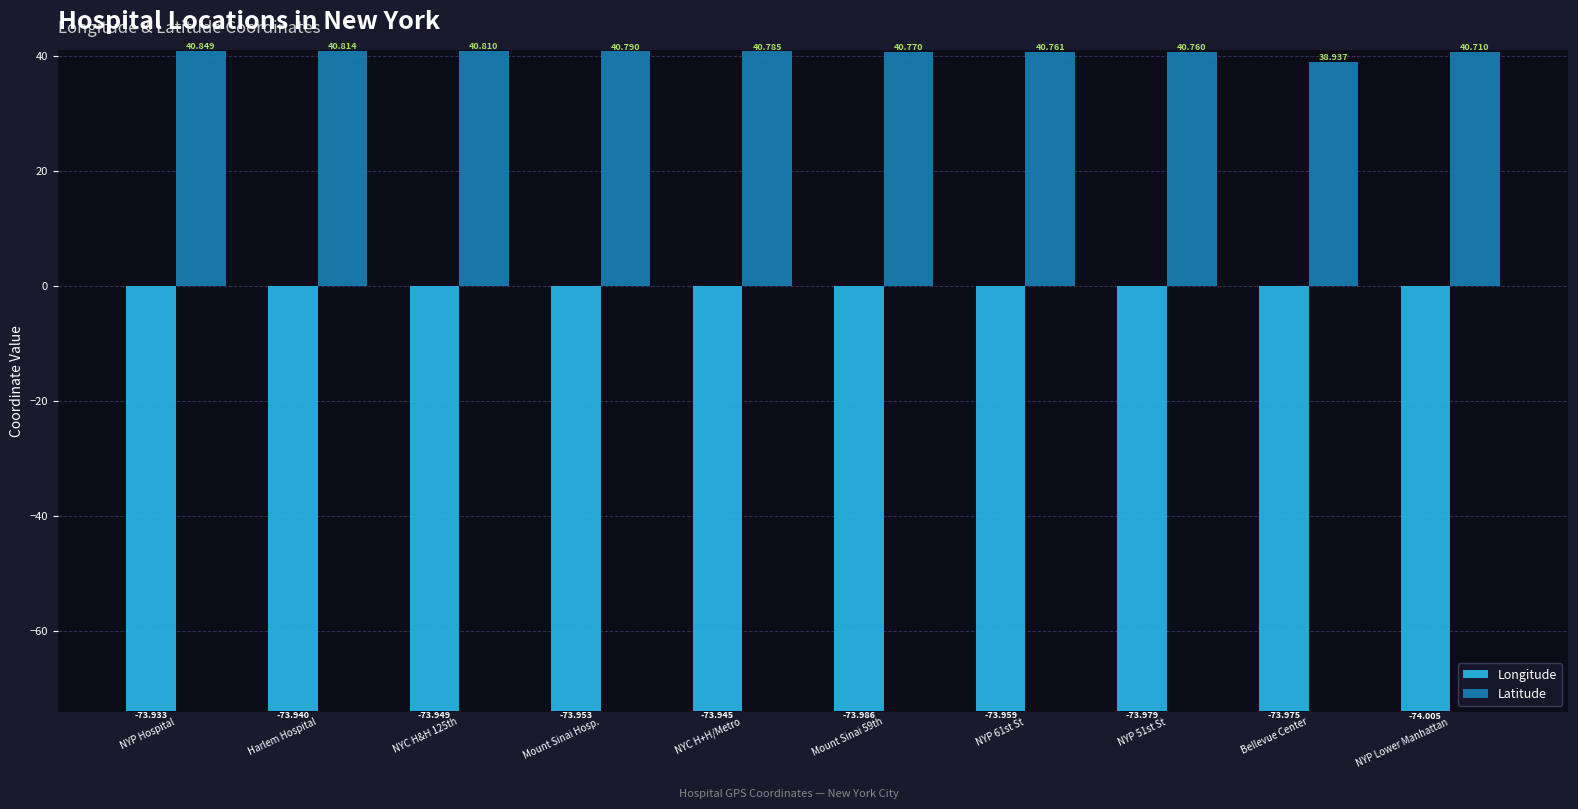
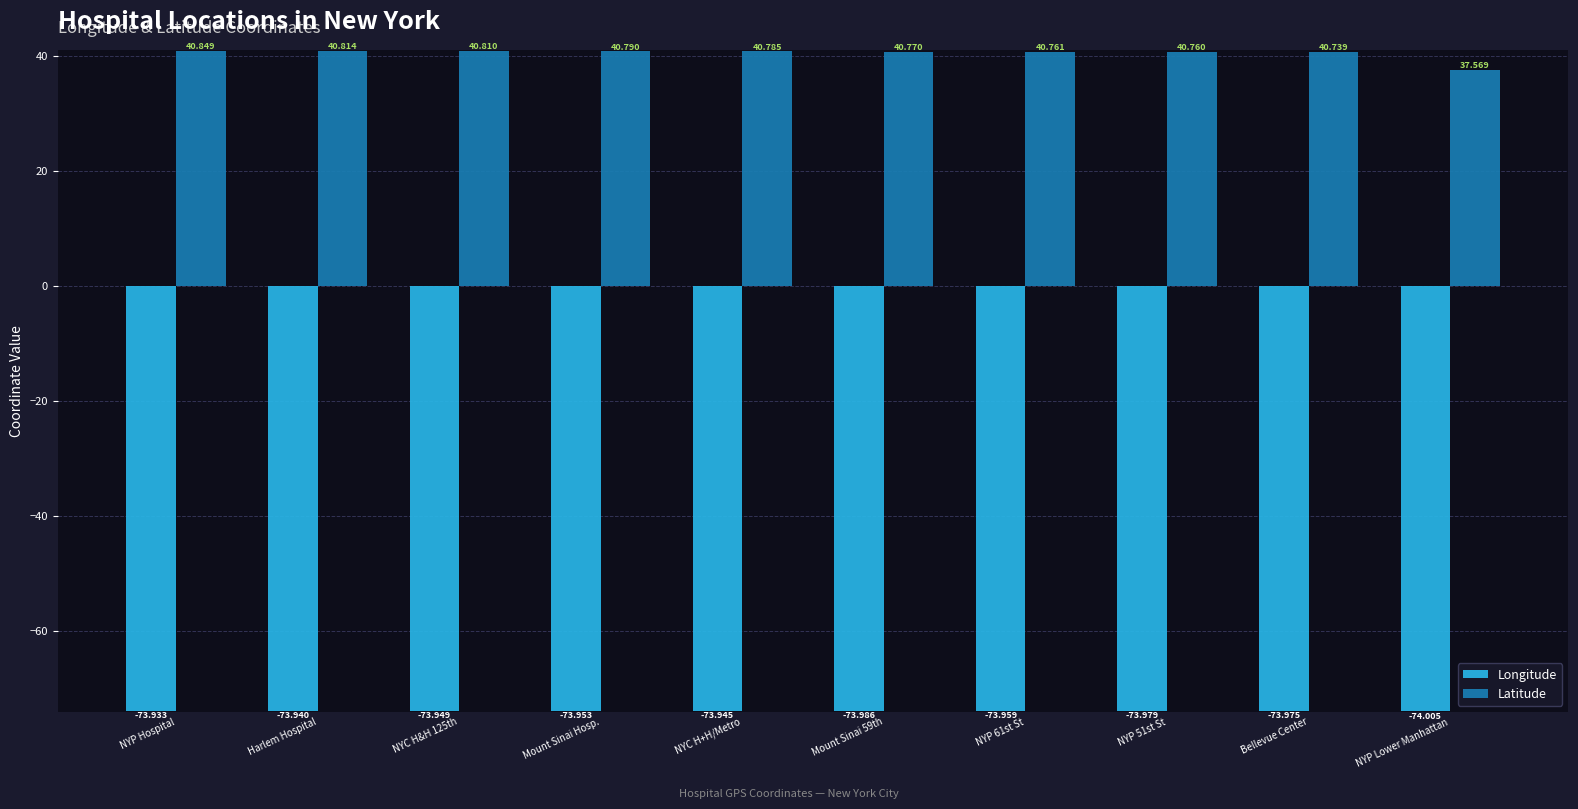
  {
    "Longitude": {
      "NYP Hospital": -73.933,
      "Harlem Hospital": -73.940,
      "NYC H&H 125th": -73.949,
      "Mount Sinai Hosp.": -73.953,
      "NYC H+H/Metro": -73.945,
      "Mount Sinai 59th": -73.986,
      "NYP 61st St": -73.959,
      "NYP 51st St": -73.979,
      "Bellevue Center": -73.975,
      "NYP Lower Manhattan": -74.005
    },
    "Latitude": {
      "NYP Hospital": 40.849,
      "Harlem Hospital": 40.814,
      "NYC H&H 125th": 40.810,
      "Mount Sinai Hosp.": 40.790,
      "NYC H+H/Metro": 40.785,
      "Mount Sinai 59th": 40.770,
      "NYP 61st St": 40.761,
      "NYP 51st St": 40.760,
-     "Bellevue Center": 38.937,
-     "NYP Lower Manhattan": 40.710
+     "Bellevue Center": 40.739,
+     "NYP Lower Manhattan": 37.569
    }
  }
